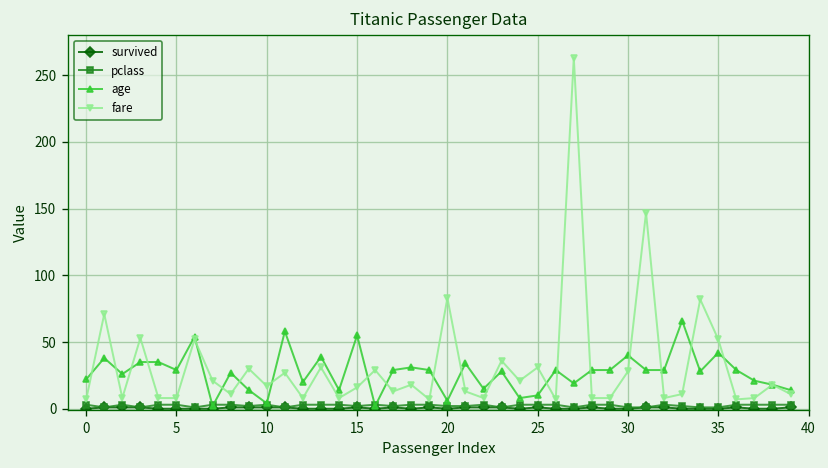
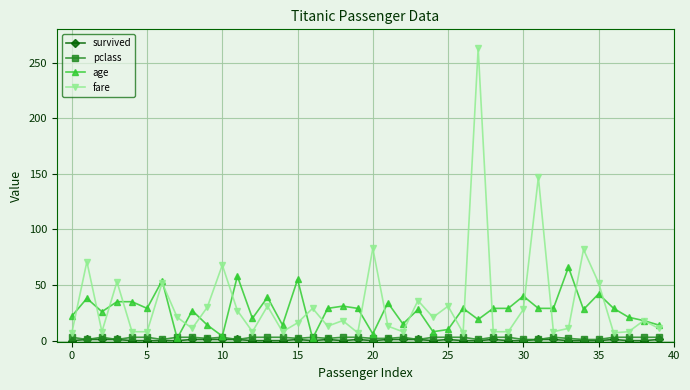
  {
    "survived": {
      "0": 0,
      "5": 0
    },
    "pclass": {
      "0": 3,
      "5": 3
    },
    "age": {
      "0": 22,
      "5": 29,
      "15": 55,
      "20": 6,
      "25": 10,
      "30": 40,
      "35": 42
    },
    "fare": {
      "0": 7,
      "5": 8,
-     "10": 17,
+     "10": 68,
      "15": 16,
      "20": 83,
      "25": 31,
      "30": 28,
      "35": 52
    }
  }
